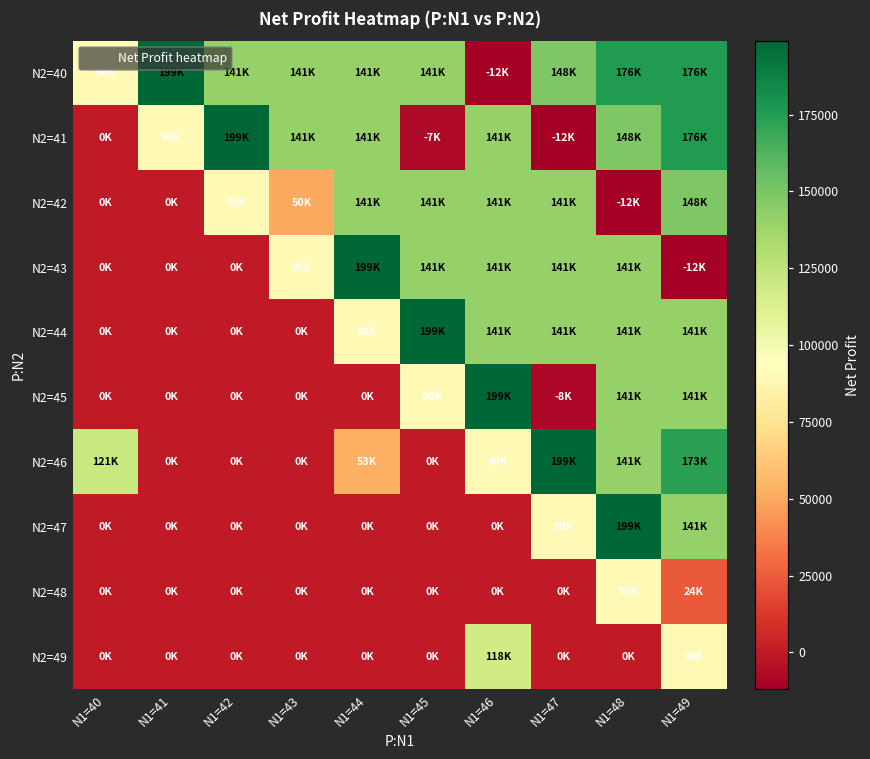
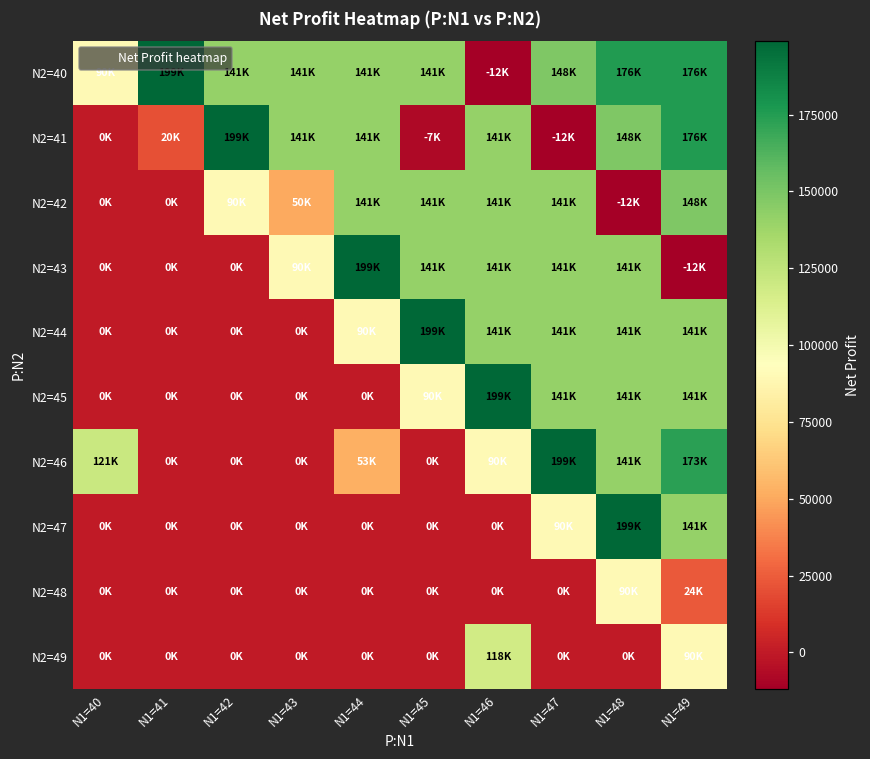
  {
    "N2=40": {
      "N1=43": "141K",
      "N1=44": "141K",
      "N1=45": "141K",
      "N1=46": "-12K",
      "N1=47": "148K",
      "N1=48": "176K",
      "N1=49": "176K"
    },
    "N2=41": {
      "N1=40": "0K",
-     "N1=41": "90K",
+     "N1=41": "20K",
      "N1=42": "199K",
      "N1=43": "141K",
      "N1=44": "141K",
      "N1=45": "-7K",
      "N1=46": "141K",
      "N1=47": "-12K",
      "N1=48": "148K",
      "N1=49": "176K"
    },
    "N2=42": {
      "N1=40": "0K",
      "N1=41": "0K",
      "N1=42": "90K",
      "N1=43": "50K",
      "N1=44": "141K",
      "N1=45": "141K",
      "N1=46": "141K",
      "N1=47": "141K",
      "N1=48": "-12K",
      "N1=49": "148K"
    },
    "N2=43": {
      "N1=40": "0K",
      "N1=41": "0K",
      "N1=42": "0K",
      "N1=43": "90K",
      "N1=44": "199K",
      "N1=45": "141K",
      "N1=46": "141K",
      "N1=47": "141K",
      "N1=48": "141K",
      "N1=49": "-12K"
    },
    "N2=44": {
      "N1=40": "0K",
      "N1=41": "0K",
      "N1=42": "0K",
      "N1=43": "0K",
      "N1=44": "90K",
      "N1=45": "199K",
      "N1=46": "141K",
      "N1=47": "141K",
      "N1=48": "141K",
      "N1=49": "141K"
    },
    "N2=45": {
      "N1=40": "0K",
      "N1=41": "0K",
      "N1=42": "0K",
      "N1=43": "0K",
      "N1=44": "0K",
      "N1=45": "90K",
      "N1=46": "199K",
-     "N1=47": "-8K",
+     "N1=47": "141K",
      "N1=48": "141K",
      "N1=49": "141K"
    },
    "N2=46": {
      "N1=40": "121K",
      "N1=41": "0K",
      "N1=42": "0K",
      "N1=43": "0K",
      "N1=44": "53K",
      "N1=45": "0K",
      "N1=46": "90K",
      "N1=47": "199K",
      "N1=48": "141K",
      "N1=49": "173K"
    },
    "N2=47": {
      "N1=40": "0K",
      "N1=41": "0K",
      "N1=42": "0K",
      "N1=43": "0K",
      "N1=44": "0K",
      "N1=45": "0K",
      "N1=46": "0K",
      "N1=47": "90K",
      "N1=48": "199K",
      "N1=49": "141K"
    },
    "N2=48": {
      "N1=40": "0K",
      "N1=41": "0K",
      "N1=42": "0K",
      "N1=43": "0K",
      "N1=44": "0K",
      "N1=45": "0K",
      "N1=46": "0K",
      "N1=47": "0K",
      "N1=48": "90K",
      "N1=49": "24K"
    },
    "N2=49": {
      "N1=40": "0K",
      "N1=41": "0K",
      "N1=42": "0K",
      "N1=43": "0K",
      "N1=44": "0K",
      "N1=45": "0K",
      "N1=46": "118K",
      "N1=47": "0K",
      "N1=48": "0K",
      "N1=49": "90K"
    }
  }
